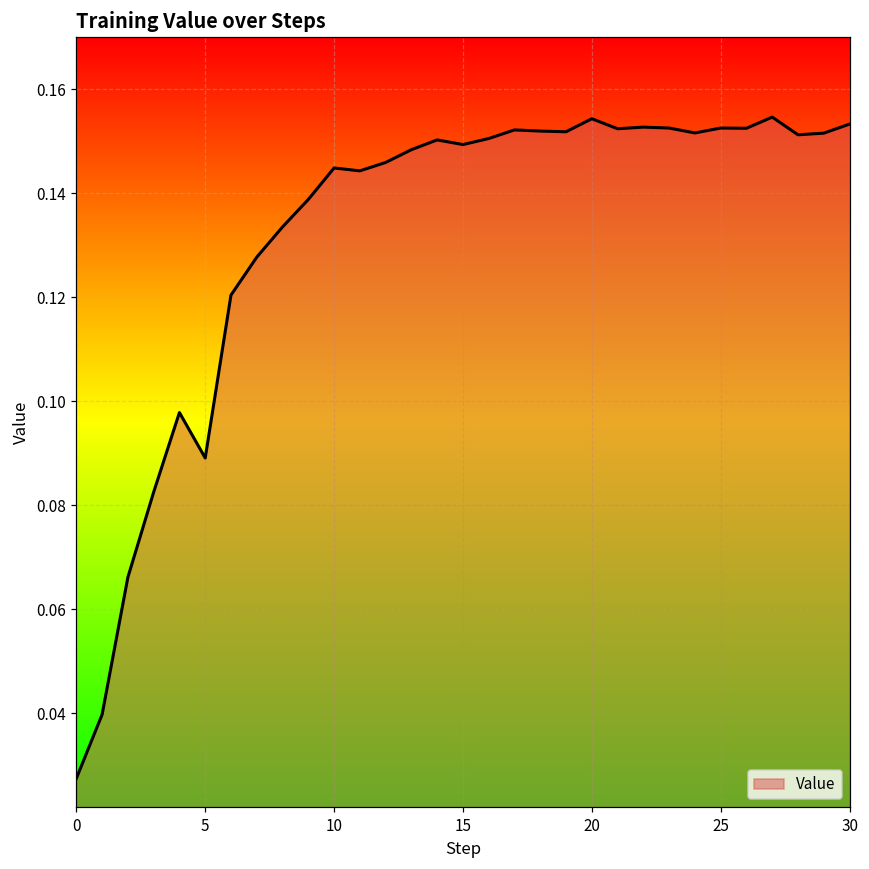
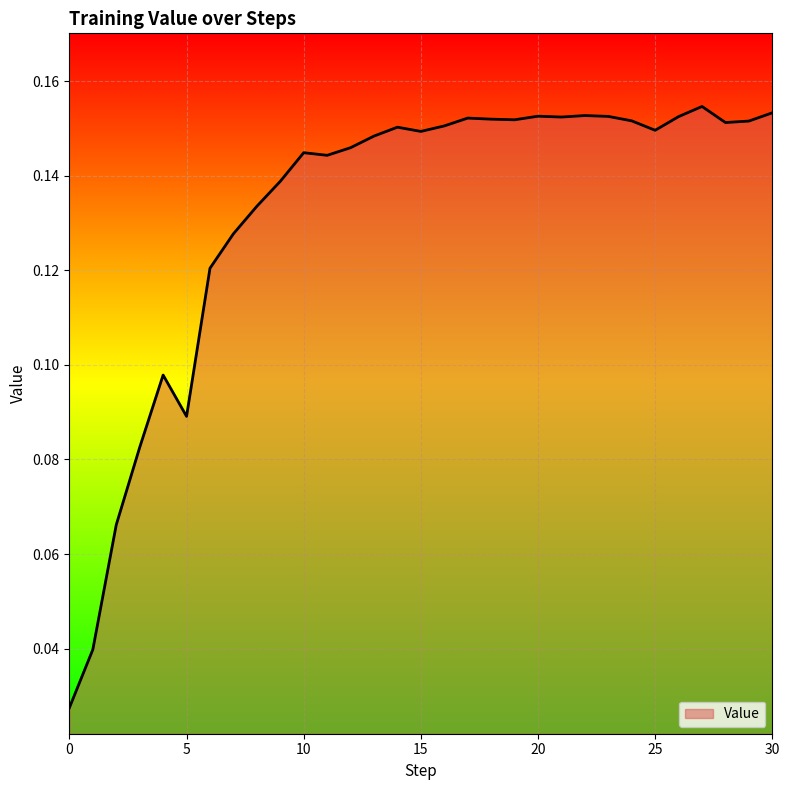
  {
    "0": 0.028,
    "5": 0.089,
    "10": 0.145,
    "15": 0.149,
-   "20": 0.154,
-   "25": 0.153,
+   "20": 0.153,
+   "25": 0.150,
    "30": 0.153
  }
